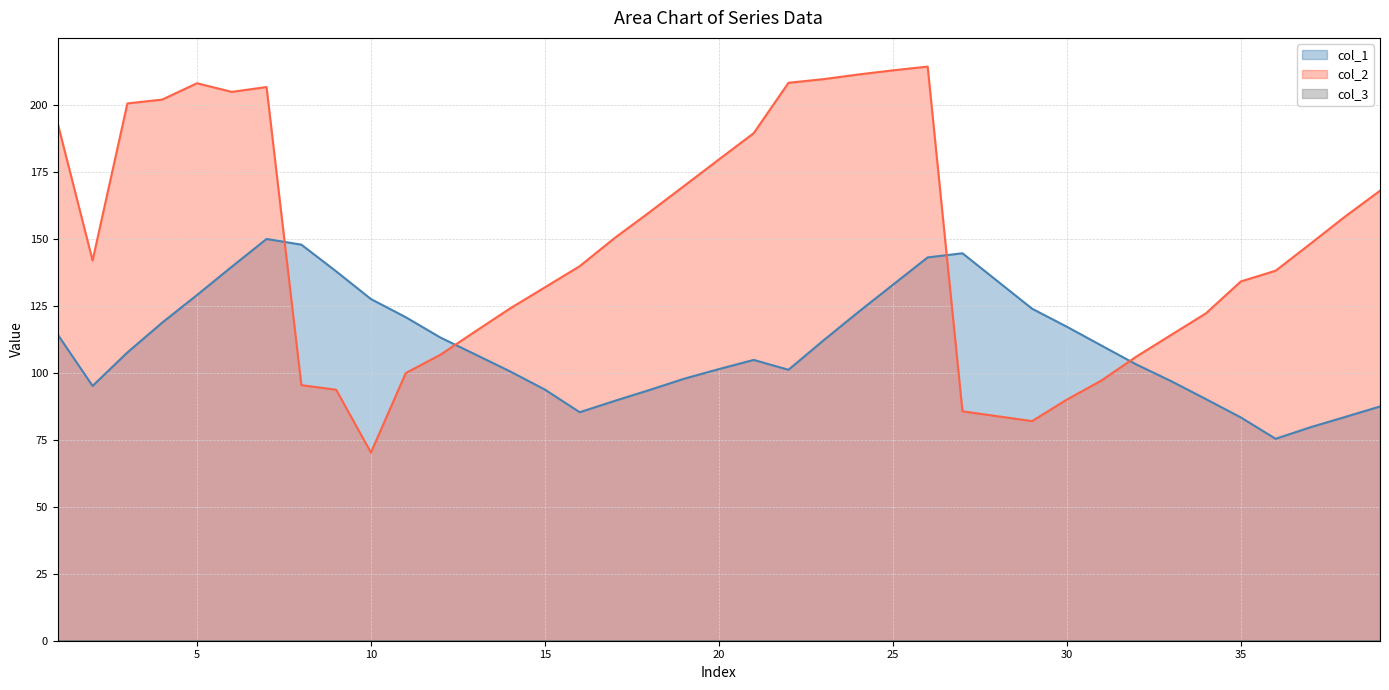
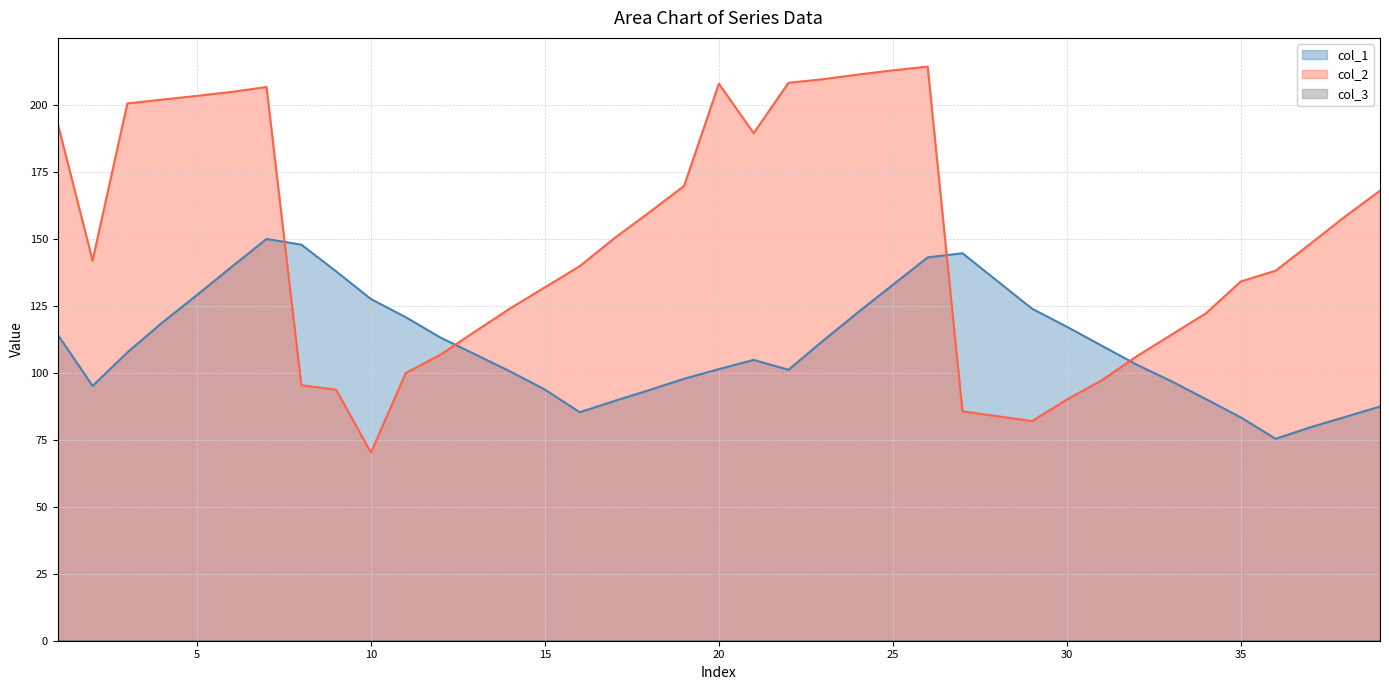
  {
    "col_2": {
-     "5": 208,
+     "5": 203,
      "10": 70,
      "15": 132,
-     "20": 180,
+     "20": 208,
      "25": 213,
      "30": 90,
      "35": 134
    }
  }
